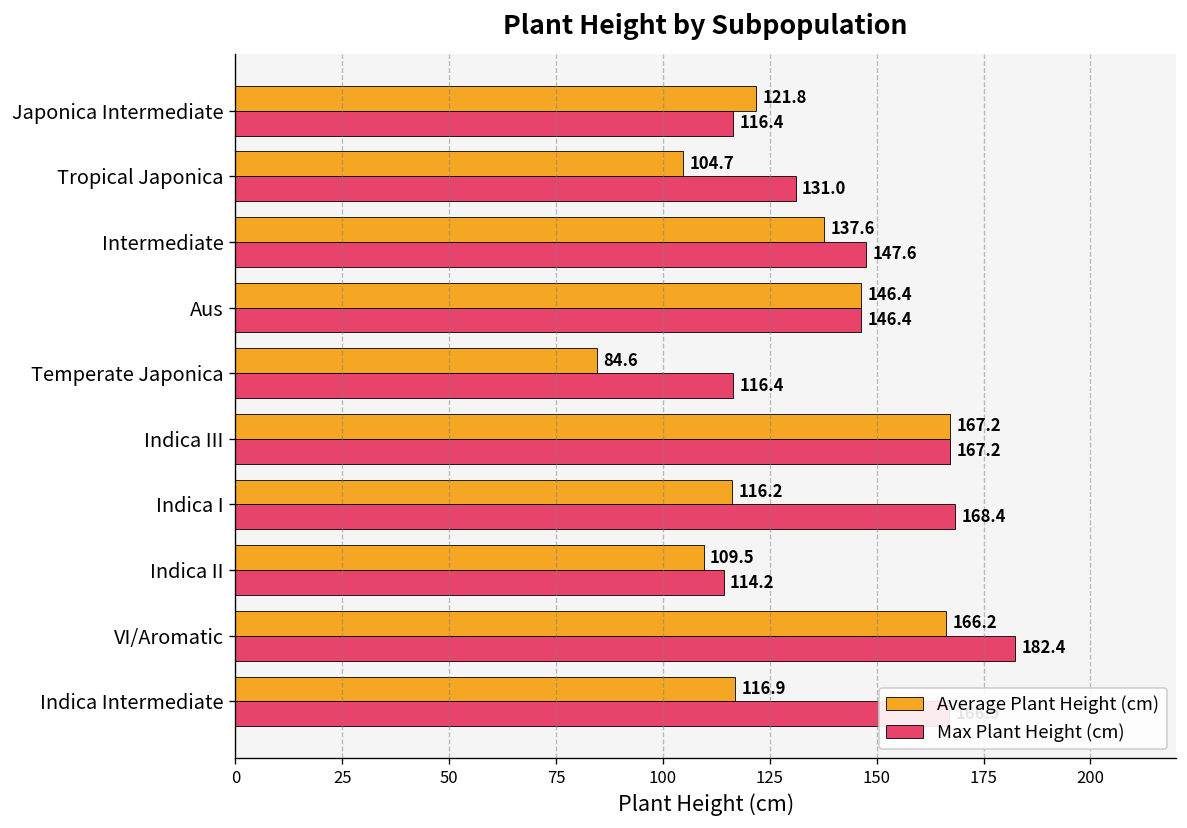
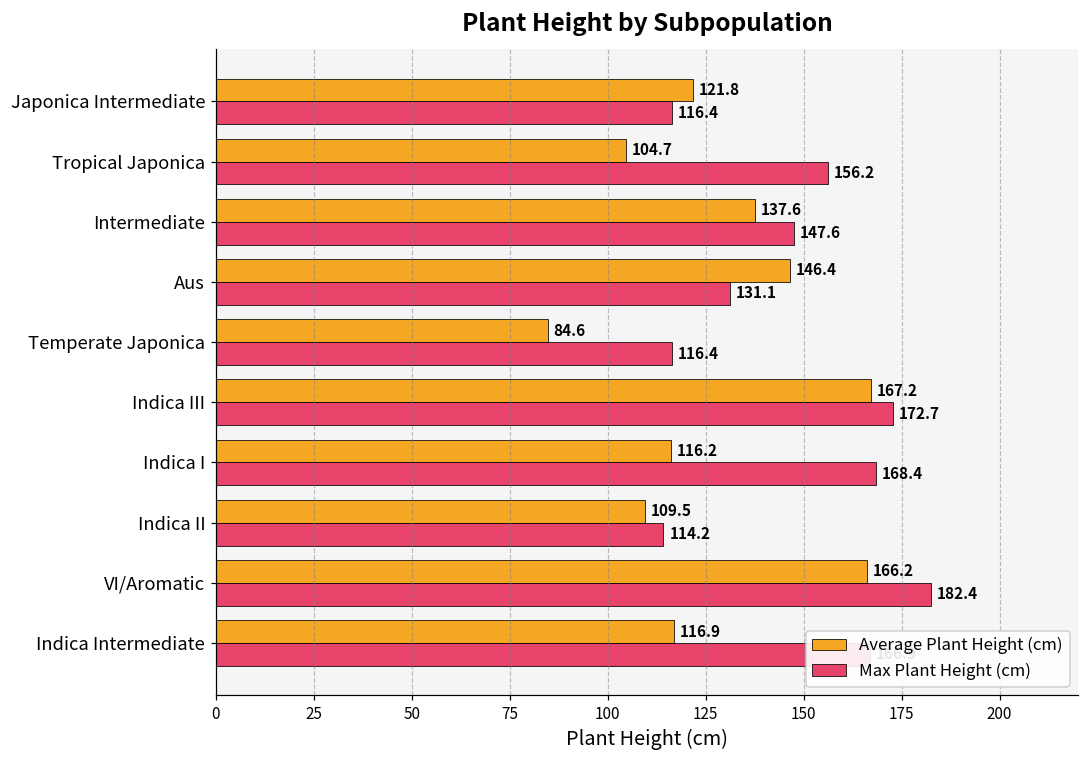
  {
    "Average Plant Height (cm)": {
      "Japonica Intermediate": 121.8,
      "Tropical Japonica": 104.7,
      "Intermediate": 137.6,
      "Aus": 146.4,
      "Temperate Japonica": 84.6,
      "Indica III": 167.2,
      "Indica I": 116.2,
      "Indica II": 109.5,
      "VI/Aromatic": 166.2,
      "Indica Intermediate": 116.9
    },
    "Max Plant Height (cm)": {
      "Japonica Intermediate": 116.4,
-     "Tropical Japonica": 131.0,
+     "Tropical Japonica": 156.2,
      "Intermediate": 147.6,
-     "Aus": 146.4,
+     "Aus": 131.1,
      "Temperate Japonica": 116.4,
-     "Indica III": 167.2,
+     "Indica III": 172.7,
      "Indica I": 168.4,
      "Indica II": 114.2,
      "VI/Aromatic": 182.4
    }
  }
